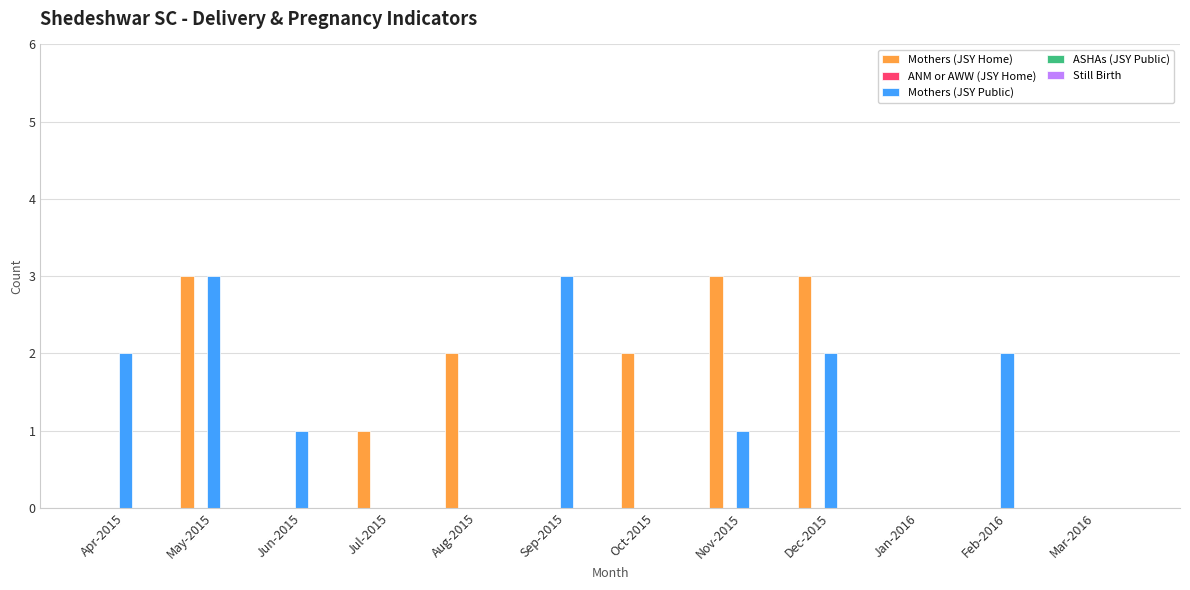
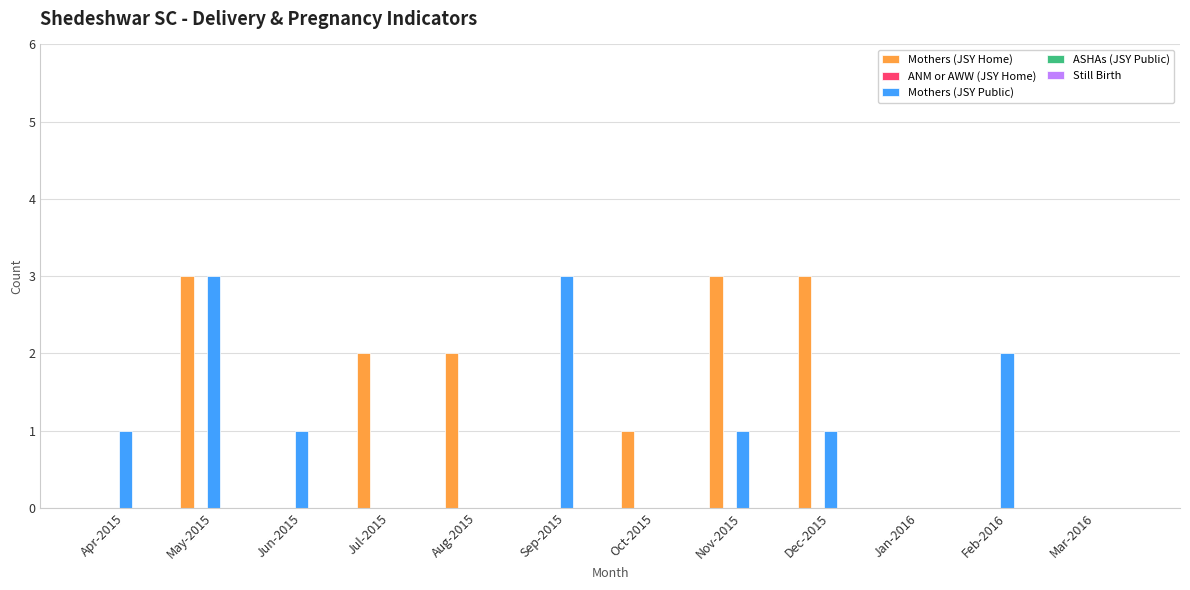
  {
    "Mothers (JSY Home)": {
      "Apr-2015": 0,
      "May-2015": 3,
      "Jun-2015": 0,
-     "Jul-2015": 1,
+     "Jul-2015": 2,
      "Aug-2015": 2,
      "Sep-2015": 0,
-     "Oct-2015": 2,
+     "Oct-2015": 1,
      "Nov-2015": 3,
      "Dec-2015": 3,
      "Jan-2016": 0,
      "Feb-2016": 0,
      "Mar-2016": 0
    },
    "ANM or AWW (JSY Home)": {
      "Apr-2015": 0,
      "May-2015": 0,
      "Jun-2015": 0,
      "Jul-2015": 0,
      "Aug-2015": 0,
      "Sep-2015": 0,
      "Oct-2015": 0,
      "Nov-2015": 0,
      "Dec-2015": 0,
      "Jan-2016": 0,
      "Feb-2016": 0,
      "Mar-2016": 0
    },
    "Mothers (JSY Public)": {
-     "Apr-2015": 2,
+     "Apr-2015": 1,
      "May-2015": 3,
      "Jun-2015": 1,
      "Jul-2015": 0,
      "Aug-2015": 0,
      "Sep-2015": 3,
      "Oct-2015": 0,
      "Nov-2015": 1,
-     "Dec-2015": 2,
+     "Dec-2015": 1,
      "Jan-2016": 0,
      "Feb-2016": 2,
      "Mar-2016": 0
    },
    "ASHAs (JSY Public)": {
      "Apr-2015": 0,
      "May-2015": 0,
      "Jun-2015": 0,
      "Jul-2015": 0,
      "Aug-2015": 0,
      "Sep-2015": 0,
      "Oct-2015": 0,
      "Nov-2015": 0,
      "Dec-2015": 0,
      "Jan-2016": 0,
      "Feb-2016": 0,
      "Mar-2016": 0
    },
    "Still Birth": {
      "Apr-2015": 0,
      "May-2015": 0,
      "Jun-2015": 0,
      "Jul-2015": 0,
      "Aug-2015": 0,
      "Sep-2015": 0,
      "Oct-2015": 0,
      "Nov-2015": 0,
      "Dec-2015": 0,
      "Jan-2016": 0,
      "Feb-2016": 0,
      "Mar-2016": 0
    }
  }
